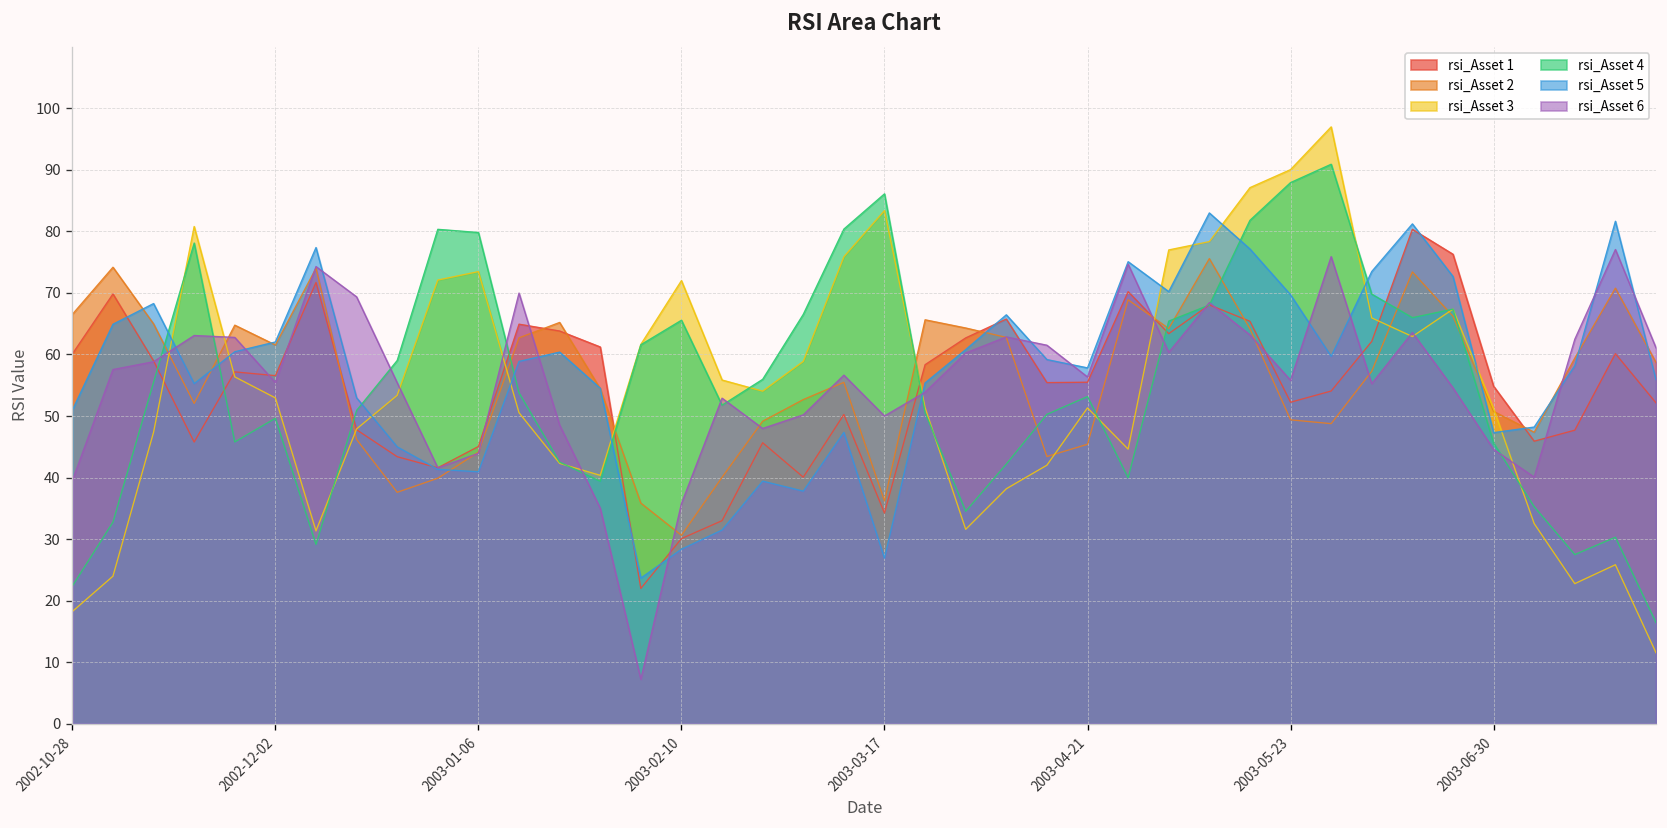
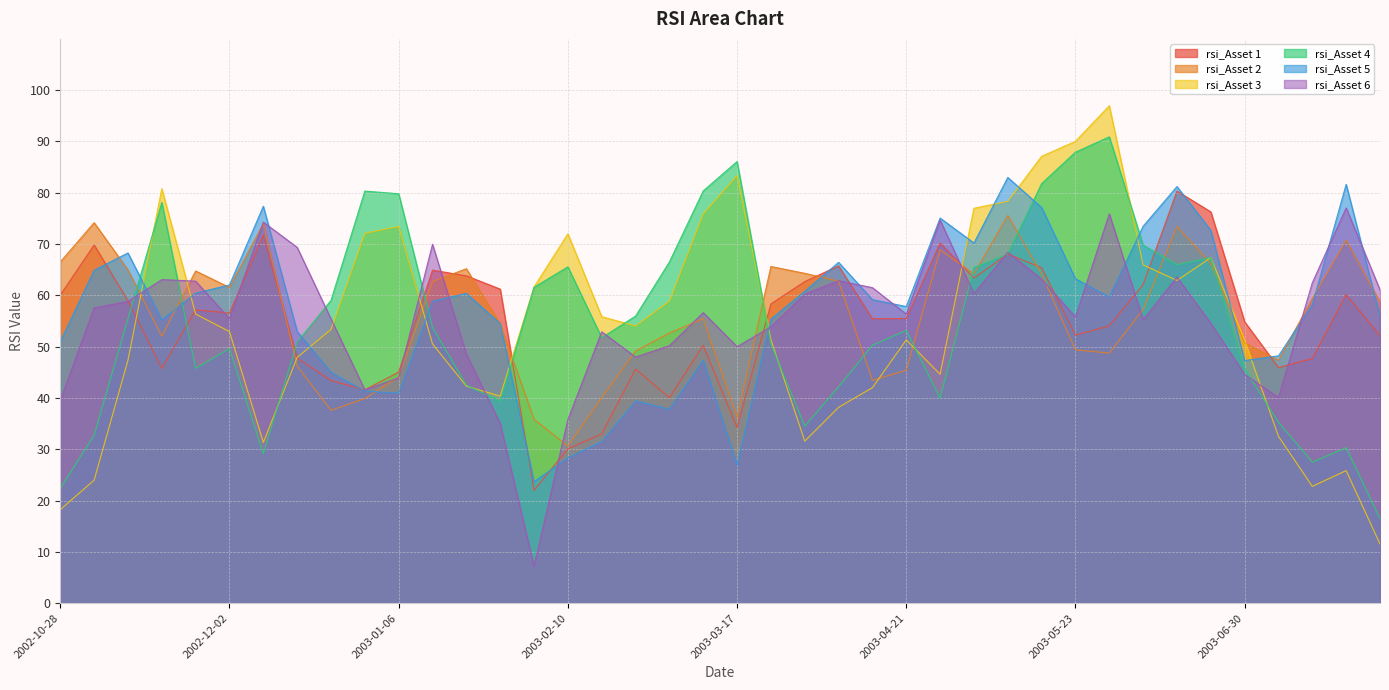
  {
    "rsi_Asset 3": {
      "2002-10-28": 18,
      "2002-12-02": 53,
      "2003-01-06": 73,
      "2003-02-10": 72,
      "2003-03-17": 83,
      "2003-04-21": 51,
      "2003-05-23": 90
    },
    "rsi_Asset 4": {
      "2002-10-28": 22,
      "2002-12-02": 50,
      "2003-01-06": 80,
      "2003-02-10": 66,
      "2003-03-17": 86,
      "2003-04-21": 53,
      "2003-05-23": 88,
      "2003-06-30": 46
    },
    "rsi_Asset 5": {
      "2002-10-28": 51,
      "2003-01-06": 41,
      "2003-02-10": 28,
      "2003-03-17": 27,
      "2003-04-21": 58,
-     "2003-05-23": 70,
+     "2003-05-23": 63,
      "2003-06-30": 47
    },
    "rsi_Asset 6": {
      "2002-10-28": 40,
      "2002-12-02": 55,
      "2003-02-10": 36,
      "2003-03-17": 50,
      "2003-04-21": 56,
      "2003-05-23": 56,
      "2003-06-30": 45
    }
  }
